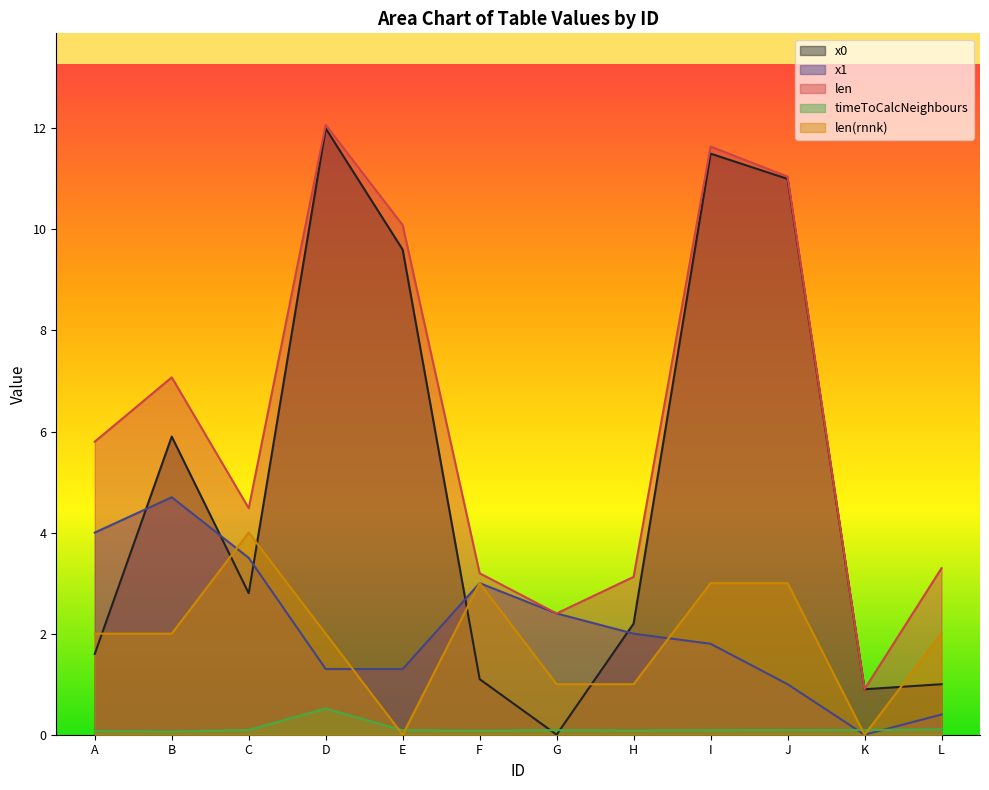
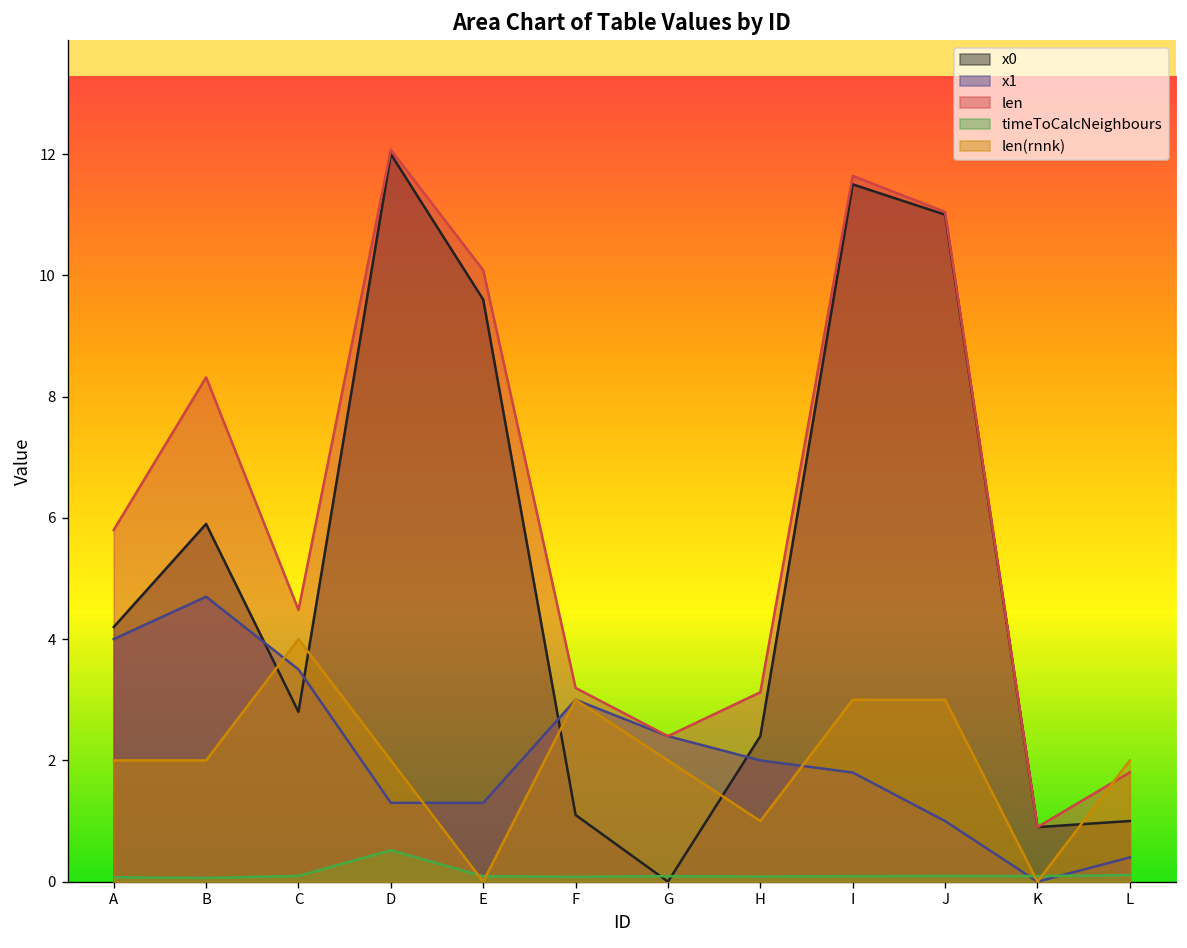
  {
    "x0": {
-     "A": 1.6,
+     "A": 4.2,
      "B": 5.9,
      "C": 2.8,
      "D": 12.0,
      "E": 9.6,
      "F": 1.1,
      "G": 0.0,
-     "H": 2.2,
+     "H": 2.4,
      "I": 11.5,
      "L": 1.0
    },
    "x1": {
      "A": 4.0,
      "B": 4.7,
      "C": 3.5,
      "D": 1.3,
      "E": 1.3,
      "H": 2.0,
      "I": 1.8,
      "J": 1.0,
      "L": 0.4
    },
    "len": {
      "A": 5.8,
-     "B": 7.1,
+     "B": 8.3,
      "C": 4.5,
      "D": 12.1,
      "E": 10.1,
      "F": 3.2,
      "H": 3.1,
      "I": 11.6,
-     "L": 3.3
+     "L": 1.8
    },
    "timeToCalcNeighbours": {
      "A": 0.1,
      "B": 0.1,
      "C": 0.1,
      "D": 0.5,
      "E": 0.1,
      "F": 0.1,
      "G": 0.1,
      "H": 0.1,
      "I": 0.1,
      "J": 0.1,
      "K": 0.1,
      "L": 0.1
    },
    "len(rnnk)": {
      "A": 2,
      "B": 2,
      "C": 4,
      "D": 2,
      "E": 0,
-     "G": 1,
+     "G": 2,
      "H": 1,
      "I": 3,
      "J": 3,
      "L": 2
    }
  }
